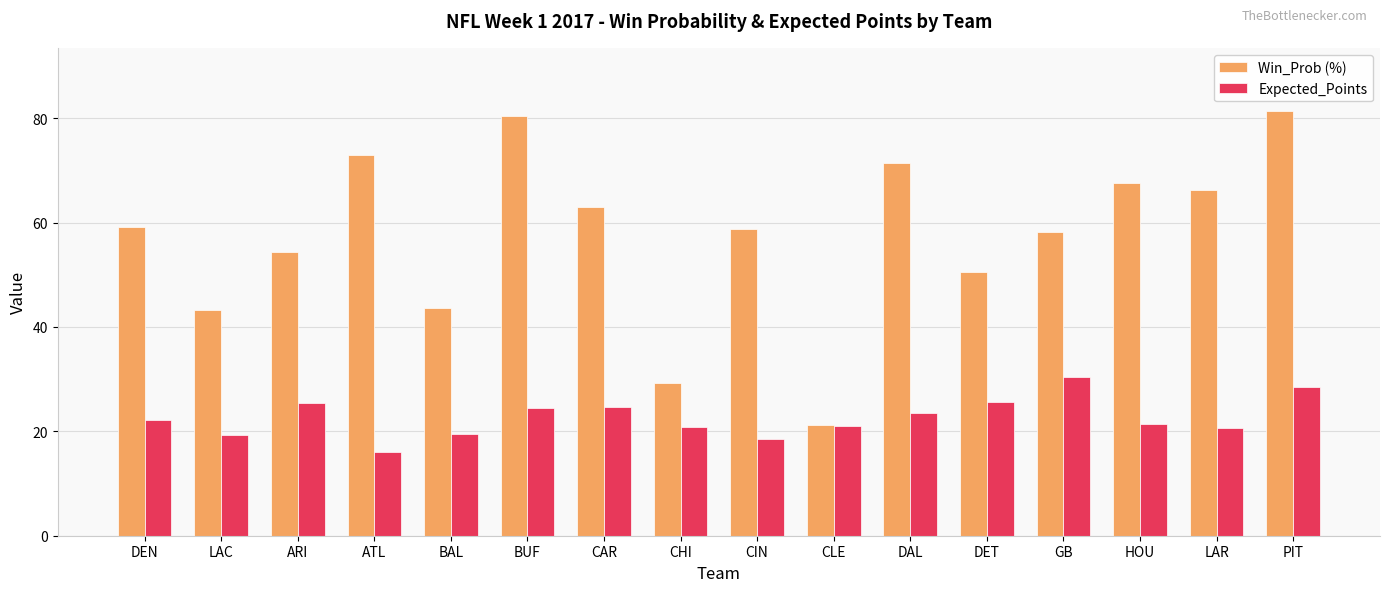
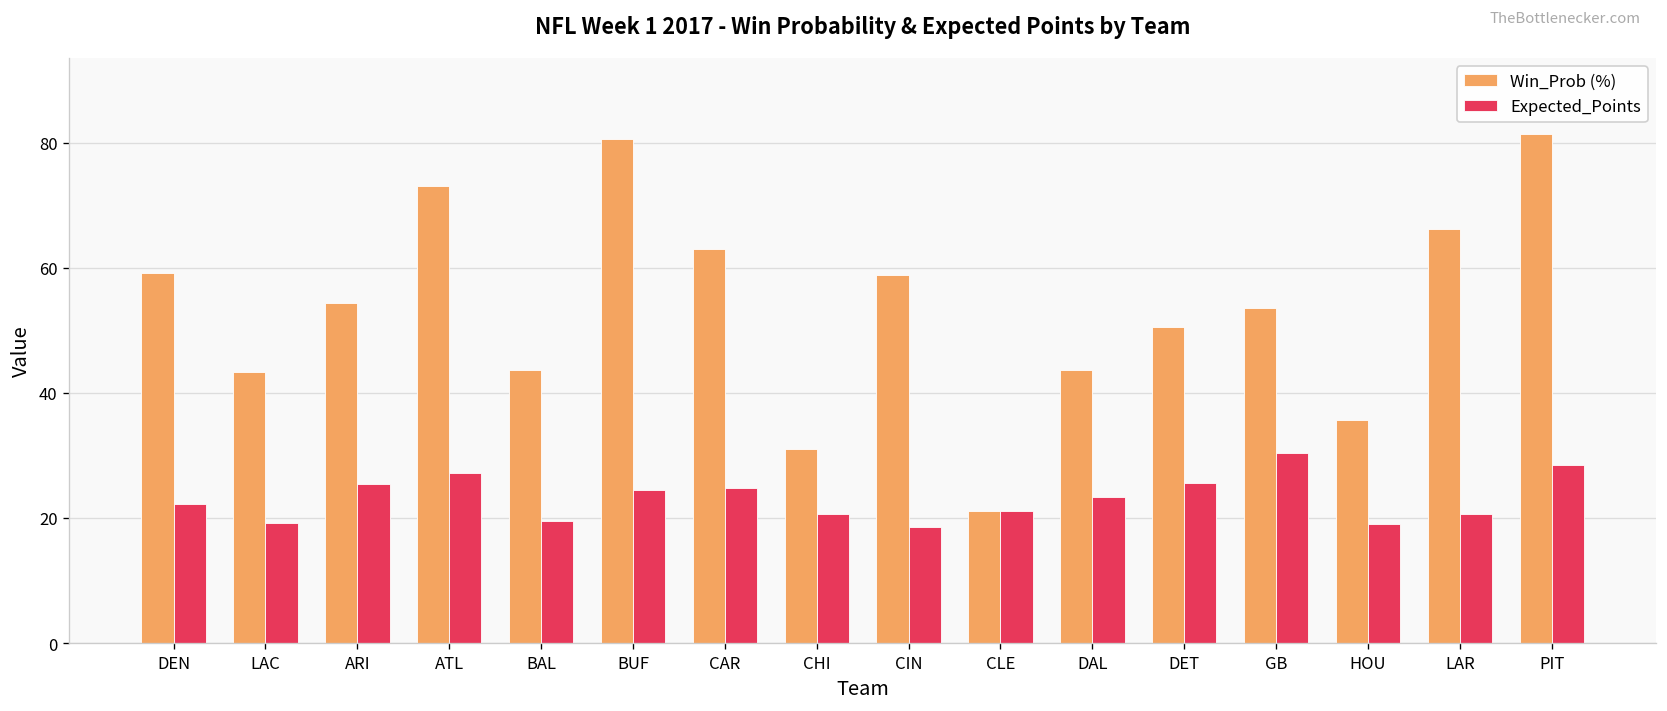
  {
    "Win_Prob (%)": {
      "DEN": 59,
      "LAC": 43,
      "ARI": 54,
      "ATL": 73,
      "BAL": 44,
      "BUF": 81,
      "CAR": 63,
-     "CHI": 29,
+     "CHI": 31,
      "CIN": 59,
      "CLE": 21,
-     "DAL": 71,
+     "DAL": 44,
      "DET": 51,
-     "GB": 58,
-     "HOU": 68,
+     "GB": 54,
+     "HOU": 36,
      "LAR": 66,
      "PIT": 81
    },
    "Expected_Points": {
      "DEN": 22,
      "LAC": 19,
      "ARI": 26,
-     "ATL": 16,
+     "ATL": 27,
      "BAL": 20,
      "BUF": 25,
      "CAR": 25,
      "CHI": 21,
      "CIN": 19,
      "CLE": 21,
      "DAL": 23,
      "DET": 26,
      "GB": 30,
-     "HOU": 22,
+     "HOU": 19,
      "LAR": 21,
      "PIT": 29
    }
  }
